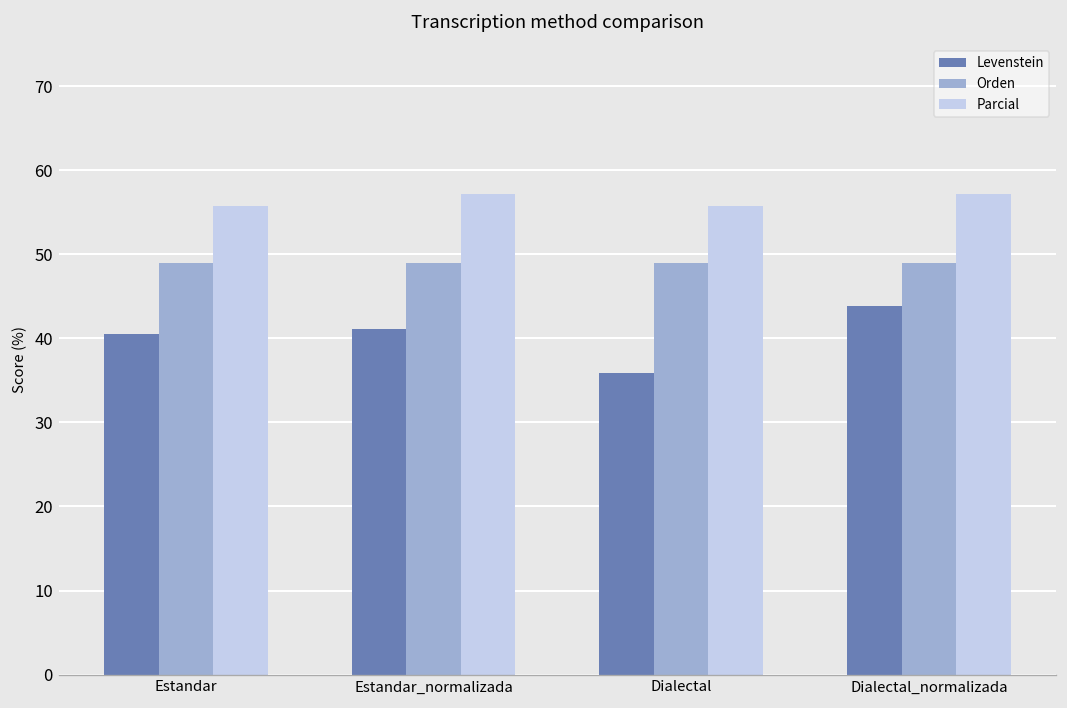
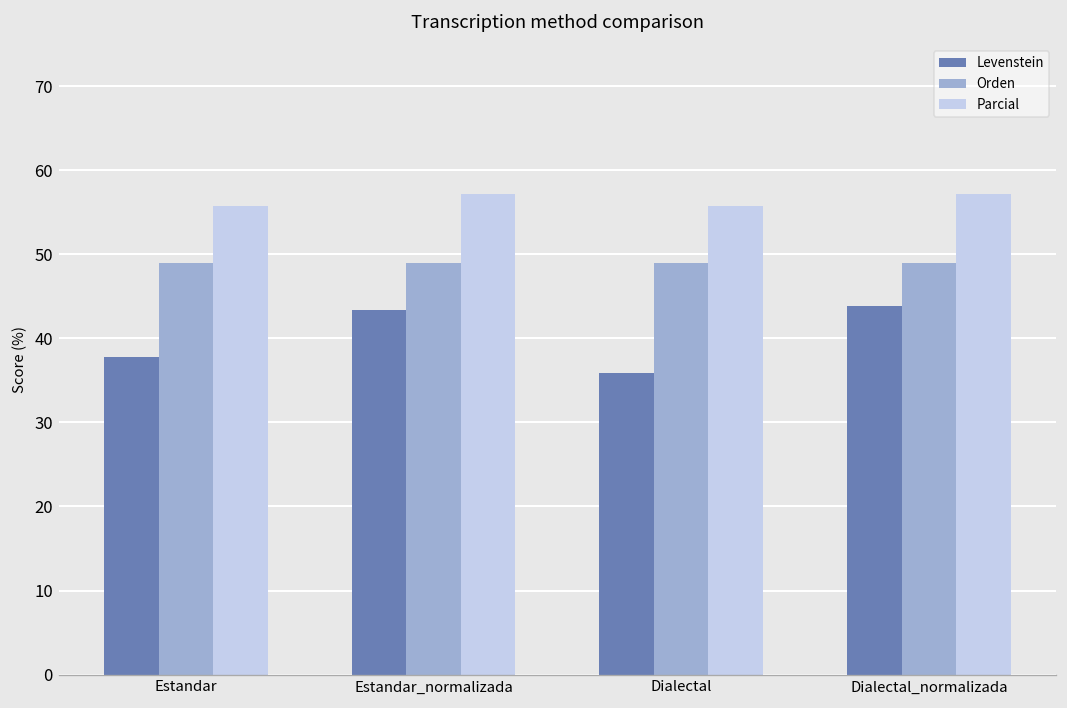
  {
    "Levenstein": {
-     "Estandar": 40,
-     "Estandar_normalizada": 41,
+     "Estandar": 38,
+     "Estandar_normalizada": 43,
      "Dialectal": 36,
      "Dialectal_normalizada": 44
    }
  }
